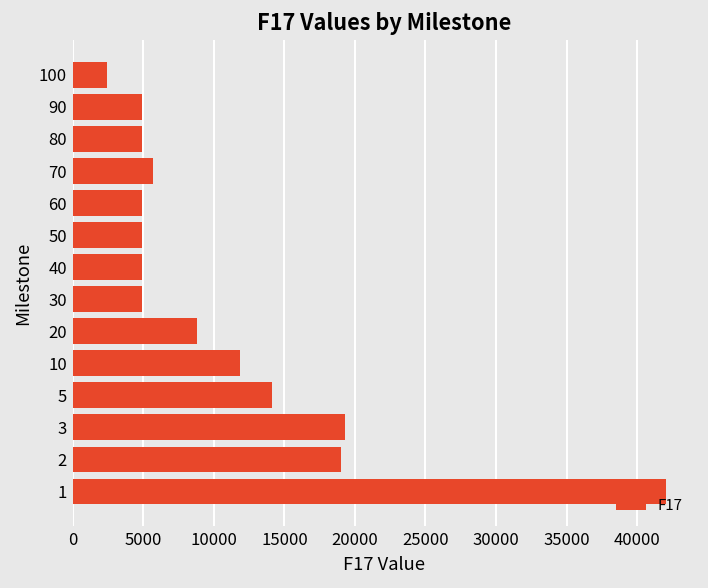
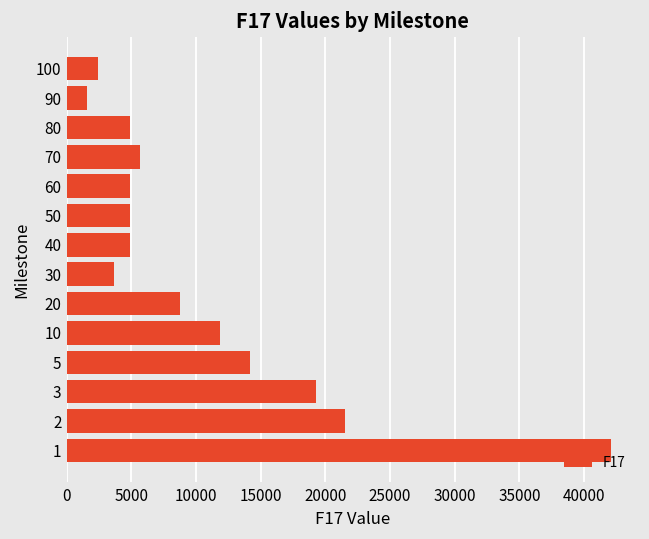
  {
    "100": 2400,
-   "90": 4900,
+   "90": 1600,
    "80": 4900,
    "70": 5700,
    "60": 4900,
    "50": 4900,
    "40": 4900,
-   "30": 4900,
+   "30": 3700,
    "20": 8800,
    "10": 11800,
    "5": 14200,
    "3": 19300,
-   "2": 19000,
+   "2": 21500,
    "1": 42100
  }
